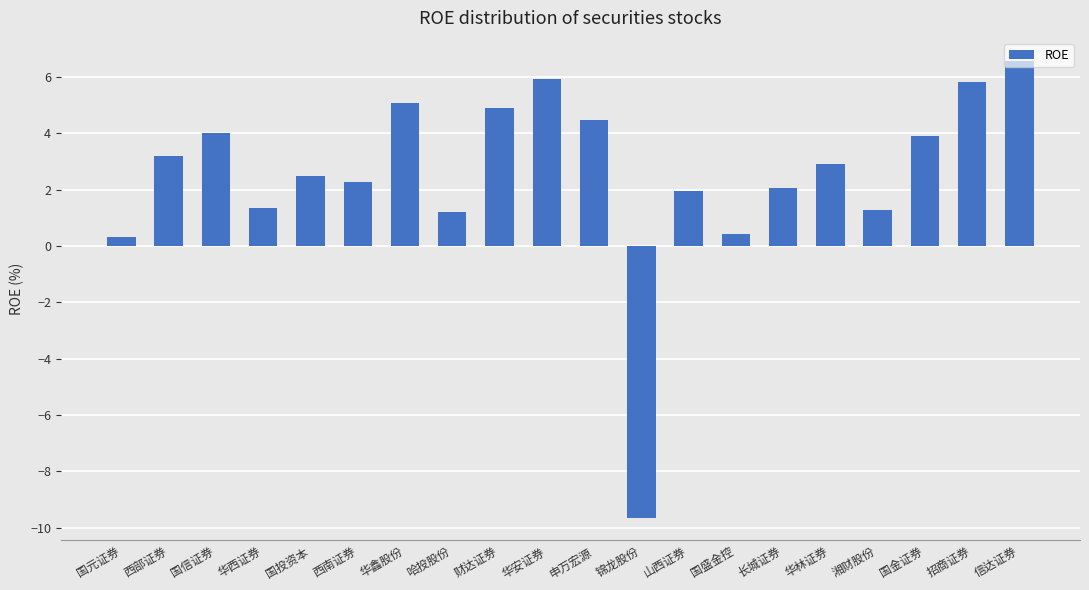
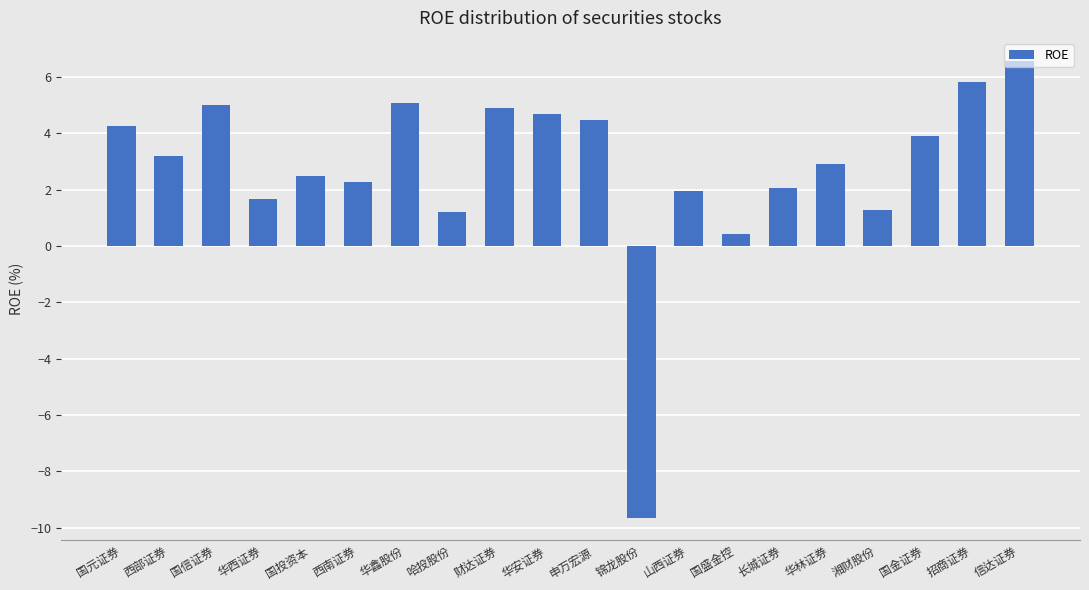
  {
-   "国元证券": 0.3,
+   "国元证券": 4.3,
    "西部证券": 3.2,
-   "国信证券": 4,
-   "华西证券": 1.4,
+   "国信证券": 5,
+   "华西证券": 1.7,
    "国投资本": 2.5,
    "西南证券": 2.3,
    "华鑫股份": 5.1,
    "哈投股份": 1.2,
    "财达证券": 4.9,
-   "华安证券": 5.9,
+   "华安证券": 4.7,
    "申万宏源": 4.5,
    "锦龙股份": -9.6,
    "山西证券": 1.9,
    "国盛金控": 0.4,
    "长城证券": 2.1,
    "华林证券": 2.9,
    "湘财股份": 1.3,
    "国金证券": 3.9,
    "招商证券": 5.8
  }
